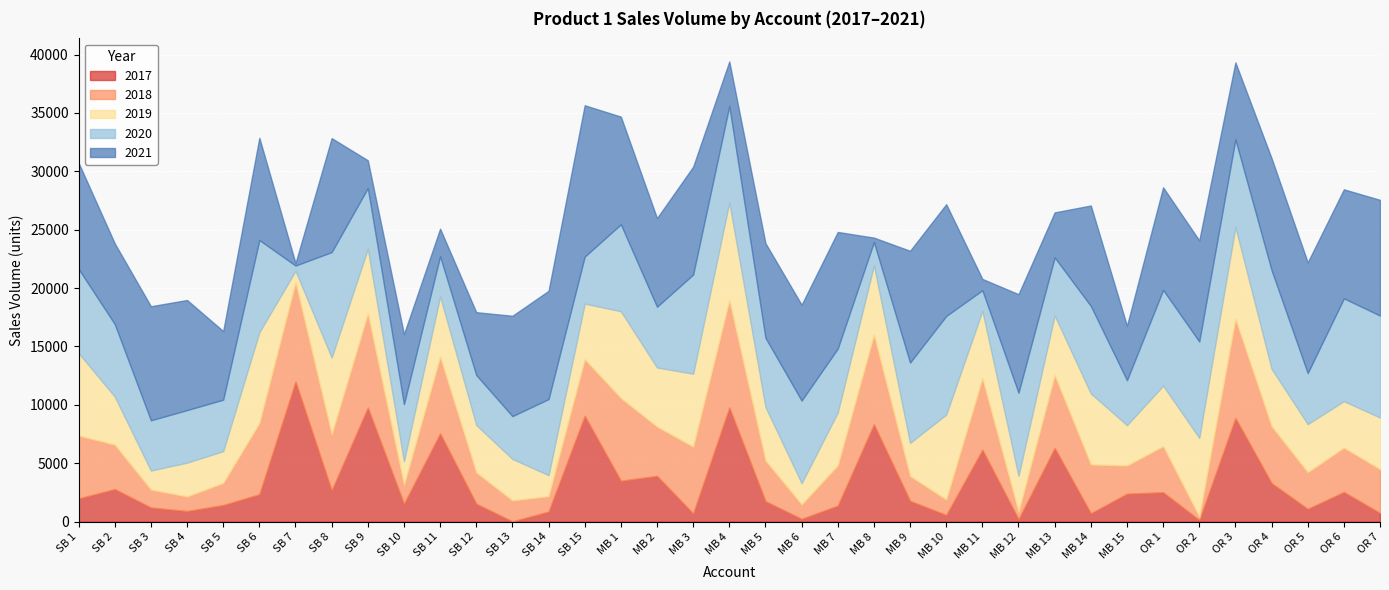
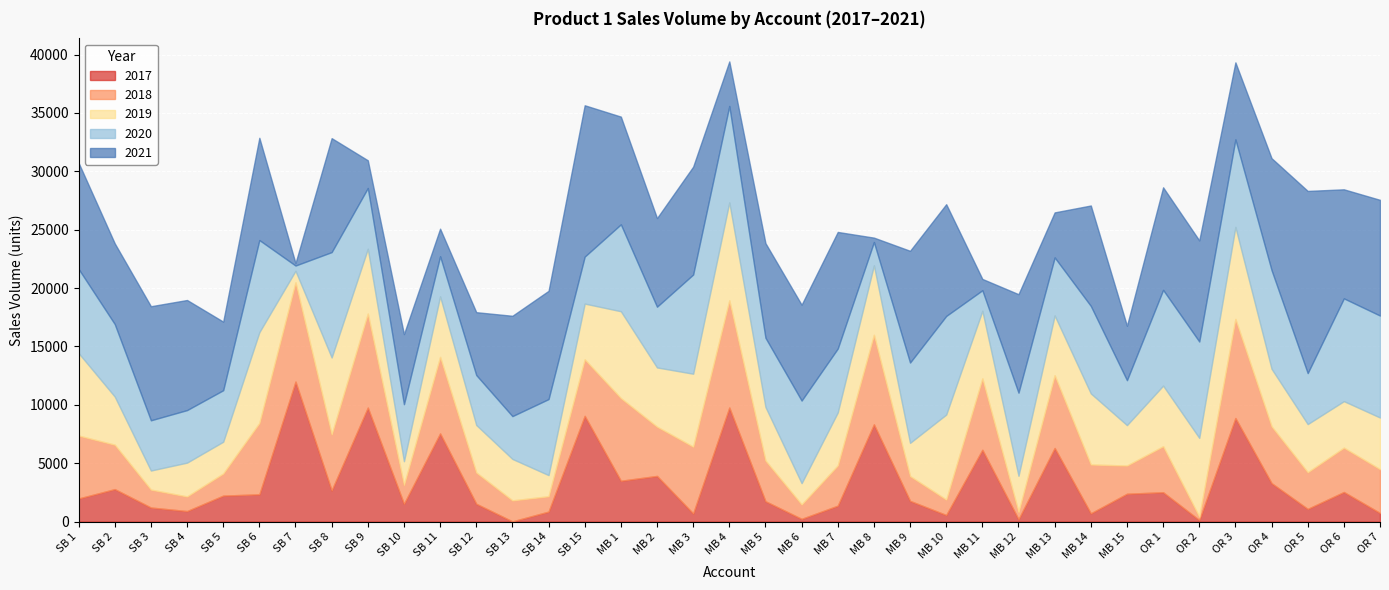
  {
    "2017": {
      "SB 1": 2000,
      "SB 2": 2800,
      "SB 3": 1200,
      "SB 4": 900,
-     "SB 5": 1400,
+     "SB 5": 2200,
      "SB 6": 2300,
      "SB 7": 12000,
      "SB 8": 2700,
      "SB 9": 9800,
      "SB 10": 1500,
      "SB 11": 7600,
      "SB 12": 1500,
      "SB 14": 900,
      "SB 15": 9100,
      "MB 1": 3500,
      "MB 2": 3900,
      "MB 3": 700,
      "MB 4": 9800,
      "MB 5": 1700,
      "MB 6": 200,
      "MB 7": 1400,
      "MB 8": 8300,
      "MB 9": 1800,
      "MB 10": 600,
      "MB 11": 6200,
      "MB 13": 6300,
      "MB 14": 700,
      "MB 15": 2400,
      "OR 1": 2500,
      "OR 3": 8900,
      "OR 4": 3300,
      "OR 5": 1100,
      "OR 6": 2500,
      "OR 7": 700
    },
    "2018": {
      "SB 1": 5400,
      "SB 2": 3800,
      "SB 3": 1500,
      "SB 4": 1300,
      "SB 5": 1900,
      "SB 6": 6100,
      "SB 7": 8500,
      "SB 8": 4800,
      "SB 9": 8000,
      "SB 10": 1600,
      "SB 11": 6600,
      "SB 12": 2700,
      "SB 13": 1800,
      "SB 14": 1300,
      "SB 15": 4800,
      "MB 1": 7100,
      "MB 2": 4200,
      "MB 3": 5700,
      "MB 4": 9200,
      "MB 5": 3500,
      "MB 6": 1200,
      "MB 7": 3400,
      "MB 8": 7700,
      "MB 9": 2100,
      "MB 10": 1300,
      "MB 11": 6100,
      "MB 12": 600,
      "MB 13": 6200,
      "MB 14": 4200,
      "MB 15": 2400,
      "OR 1": 3900,
      "OR 2": 300,
      "OR 3": 8500,
      "OR 4": 4900,
      "OR 5": 3100,
      "OR 6": 3800,
      "OR 7": 3800
    },
    "2019": {
      "SB 1": 7100,
      "SB 2": 4100,
      "SB 3": 1600,
      "SB 4": 2900,
      "SB 5": 2700,
      "SB 6": 7800,
      "SB 7": 1000,
      "SB 8": 6600,
      "SB 9": 5600,
      "SB 10": 2000,
      "SB 11": 5200,
      "SB 12": 4100,
      "SB 13": 3500,
      "SB 14": 1800,
      "SB 15": 4800,
      "MB 1": 7400,
      "MB 2": 5100,
      "MB 3": 6200,
      "MB 4": 8400,
      "MB 5": 4600,
      "MB 6": 1800,
      "MB 7": 4500,
      "MB 8": 6000,
      "MB 9": 2800,
      "MB 10": 7300,
      "MB 11": 5800,
      "MB 12": 3100,
      "MB 13": 5100,
      "MB 14": 6100,
      "MB 15": 3500,
      "OR 1": 5200,
      "OR 2": 6800,
      "OR 3": 7900,
      "OR 4": 4900,
      "OR 5": 4100,
      "OR 6": 4000,
      "OR 7": 4400
    },
    "2020": {
      "SB 1": 7200,
      "SB 2": 6200,
      "SB 3": 4300,
      "SB 4": 4500,
      "SB 5": 4400,
      "SB 6": 7900,
      "SB 8": 9000,
      "SB 9": 5200,
      "SB 10": 4900,
      "SB 11": 3400,
      "SB 12": 4300,
      "SB 13": 3700,
      "SB 14": 6500,
      "SB 15": 4000,
      "MB 1": 7400,
      "MB 2": 5200,
      "MB 3": 8500,
      "MB 4": 8300,
      "MB 5": 5900,
      "MB 6": 7100,
      "MB 7": 5500,
      "MB 8": 2000,
      "MB 9": 6900,
      "MB 10": 8400,
      "MB 11": 1800,
      "MB 12": 7100,
      "MB 13": 5000,
      "MB 14": 7500,
      "MB 15": 3900,
      "OR 1": 8200,
      "OR 2": 8300,
      "OR 3": 7500,
      "OR 4": 8500,
      "OR 5": 4400,
      "OR 6": 8800,
      "OR 7": 8700
    },
    "2021": {
      "SB 1": 9100,
      "SB 2": 6900,
      "SB 3": 9800,
      "SB 4": 9400,
      "SB 5": 5900,
      "SB 6": 8800,
      "SB 8": 9800,
      "SB 9": 2400,
      "SB 10": 6000,
      "SB 11": 2400,
      "SB 12": 5400,
      "SB 13": 8600,
      "SB 14": 9300,
      "SB 15": 13000,
      "MB 1": 9200,
      "MB 2": 7600,
      "MB 3": 9200,
      "MB 4": 3800,
      "MB 5": 8100,
      "MB 6": 8200,
      "MB 7": 10000,
      "MB 8": 400,
      "MB 9": 9600,
      "MB 10": 9600,
      "MB 11": 1000,
      "MB 12": 8400,
      "MB 13": 3900,
      "MB 14": 8600,
      "MB 15": 4700,
      "OR 1": 8800,
      "OR 2": 8700,
      "OR 3": 6600,
      "OR 4": 9600,
-     "OR 5": 9500,
+     "OR 5": 15600,
      "OR 6": 9300,
      "OR 7": 9900
    }
  }
